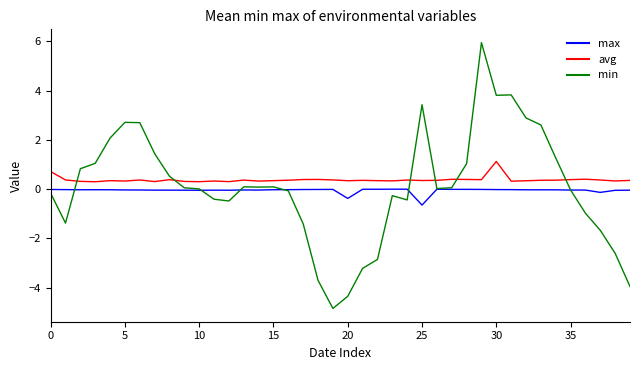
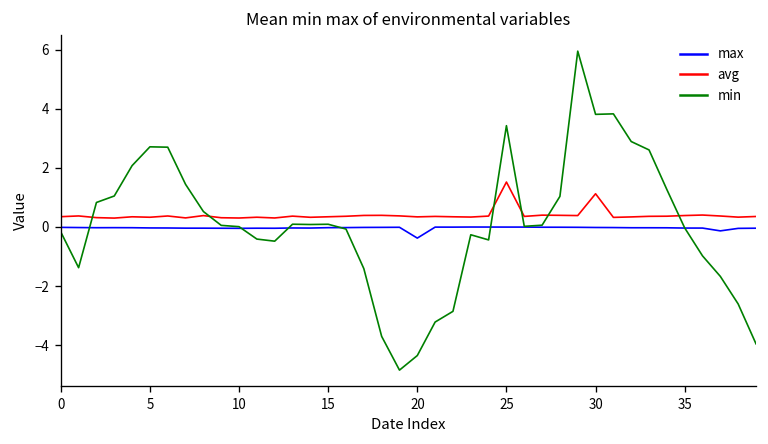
  {
    "max": {
      "0": 0.0,
      "5": 0.0,
      "15": 0.0,
      "20": -0.4,
-     "25": -0.6,
+     "25": 0.0,
      "30": 0.0
    },
    "avg": {
-     "0": 0.7,
+     "0": 0.3,
      "5": 0.3,
      "10": 0.3,
      "15": 0.3,
      "20": 0.3,
-     "25": 0.3,
+     "25": 1.5,
      "30": 1.1,
      "35": 0.4
    },
    "min": {
      "0": -0.2,
      "5": 2.7,
      "15": 0.1,
      "20": -4.3,
      "25": 3.4,
      "30": 3.8
    }
  }
